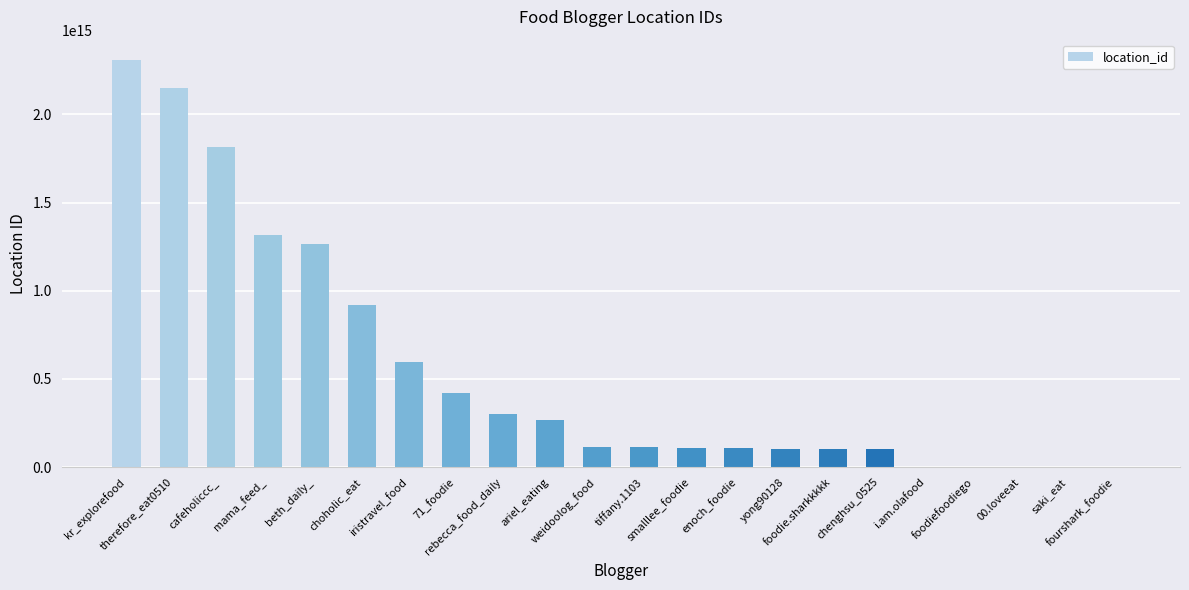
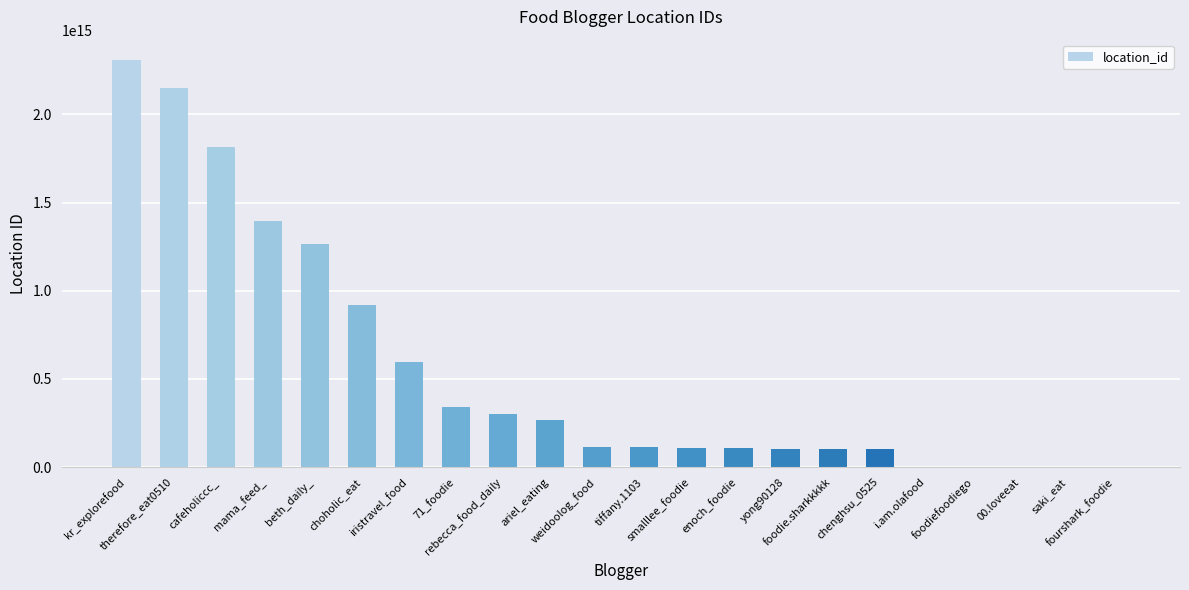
  {
    "kr_explorefood": 2310000000000000,
    "therefore_eat0510": 2150000000000000,
    "cafeholiccc_": 1820000000000000,
-   "mama_feed_": 1320000000000000,
+   "mama_feed_": 1400000000000000,
    "beth_daily_": 1270000000000000,
    "choholic_eat": 920000000000000,
    "iristravel_food": 600000000000000,
-   "71_foodie": 420000000000000,
+   "71_foodie": 340000000000000,
    "rebecca_food_daily": 300000000000000,
    "ariel_eating": 270000000000000,
    "weidoolog_food": 110000000000000,
    "tiffany.1103": 110000000000000,
    "smalllee_foodie": 110000000000000,
    "enoch_foodie": 110000000000000,
    "yong90128": 100000000000000,
    "foodie.sharkkkkk": 100000000000000,
    "chenghsu_0525": 100000000000000
  }
